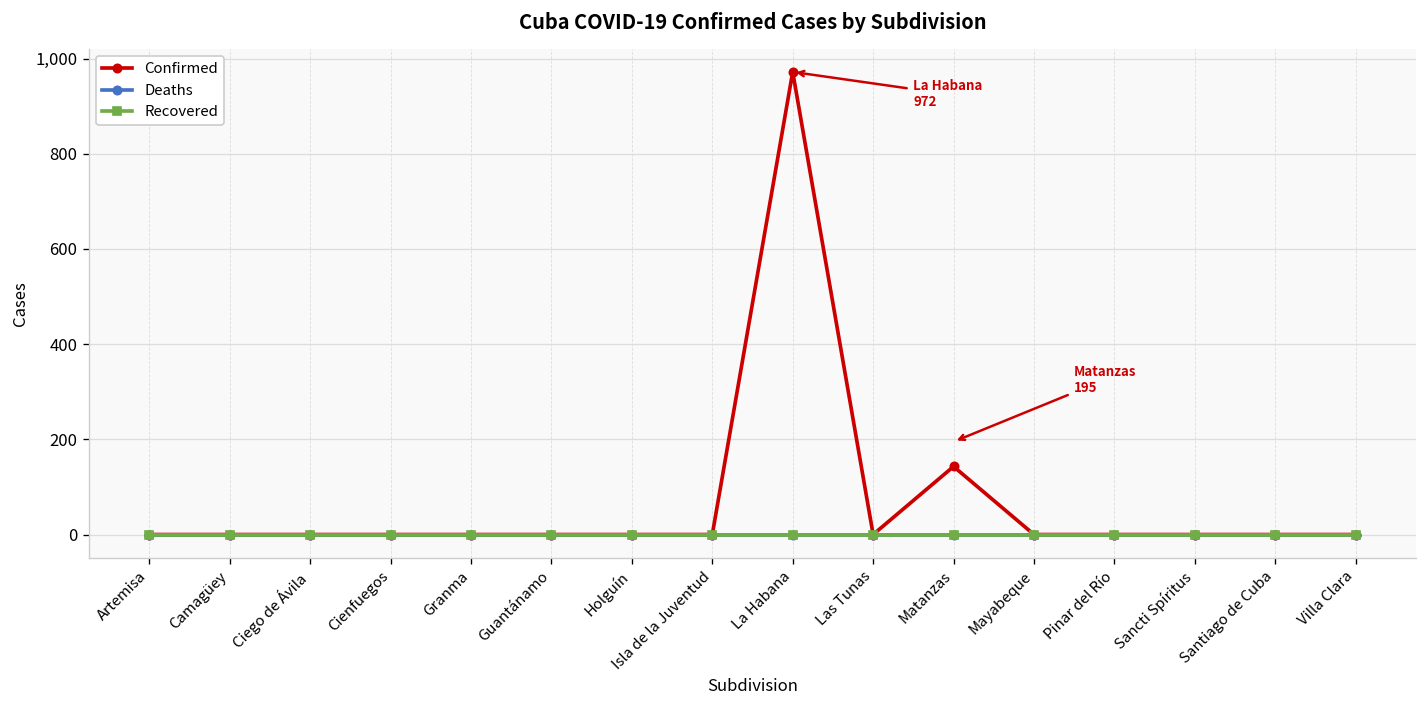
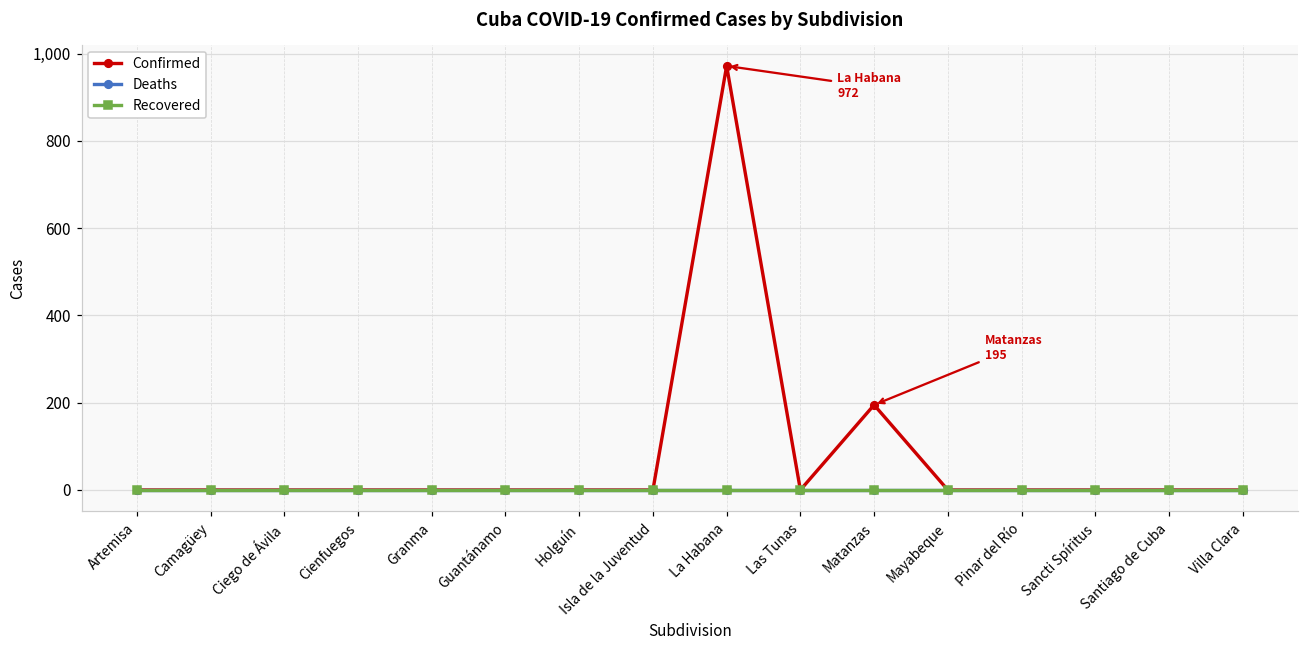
  {
    "Confirmed": {
-     "Matanzas": 140
+     "Matanzas": 200
    },
    "Recovered": {
      "La Habana": 0,
      "Matanzas": 0
    }
  }
